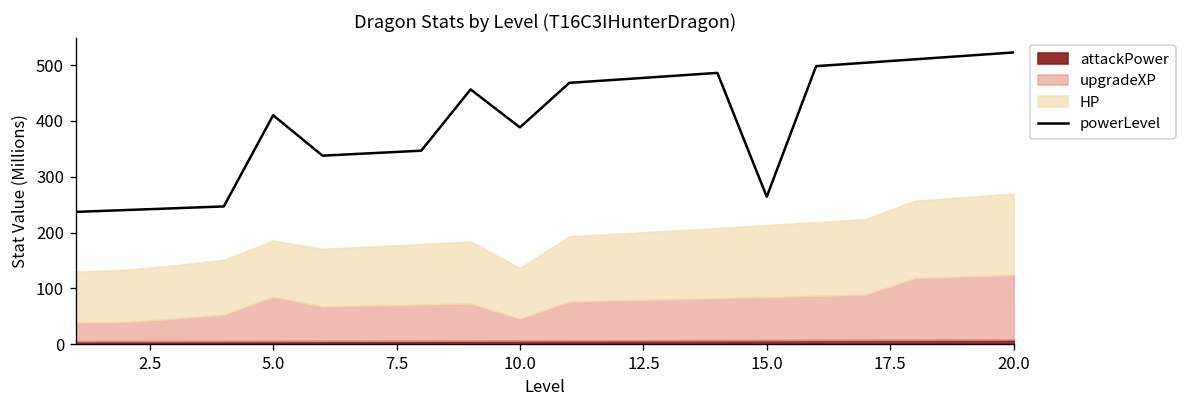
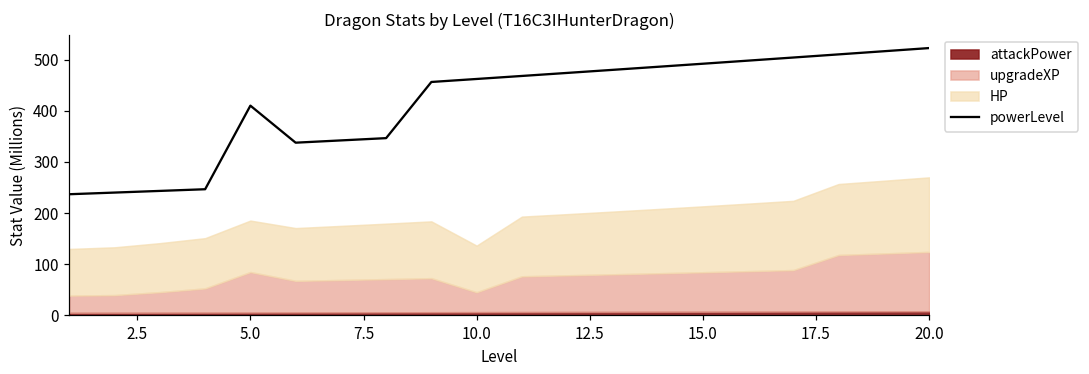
  {
    "powerLevel": {
      "5.0": 410,
-     "10.0": 390,
-     "15.0": 260,
+     "10.0": 460,
+     "15.0": 490,
      "20.0": 520
    },
    "attackPower": {
      "5.0": 10,
      "10.0": 10,
      "15.0": 10,
      "20.0": 10
    },
    "upgradeXP": {
      "5.0": 80,
      "10.0": 40,
      "15.0": 80,
      "20.0": 120
    },
    "HP": {
      "5.0": 100,
      "10.0": 90,
      "15.0": 130,
      "20.0": 150
    }
  }
